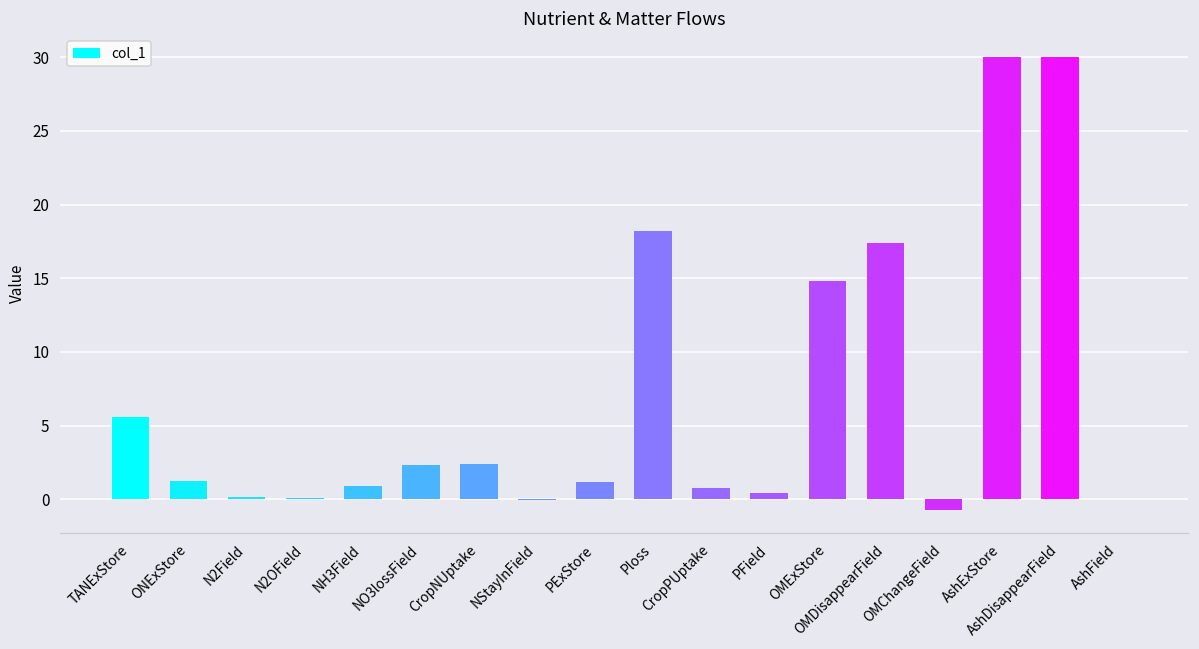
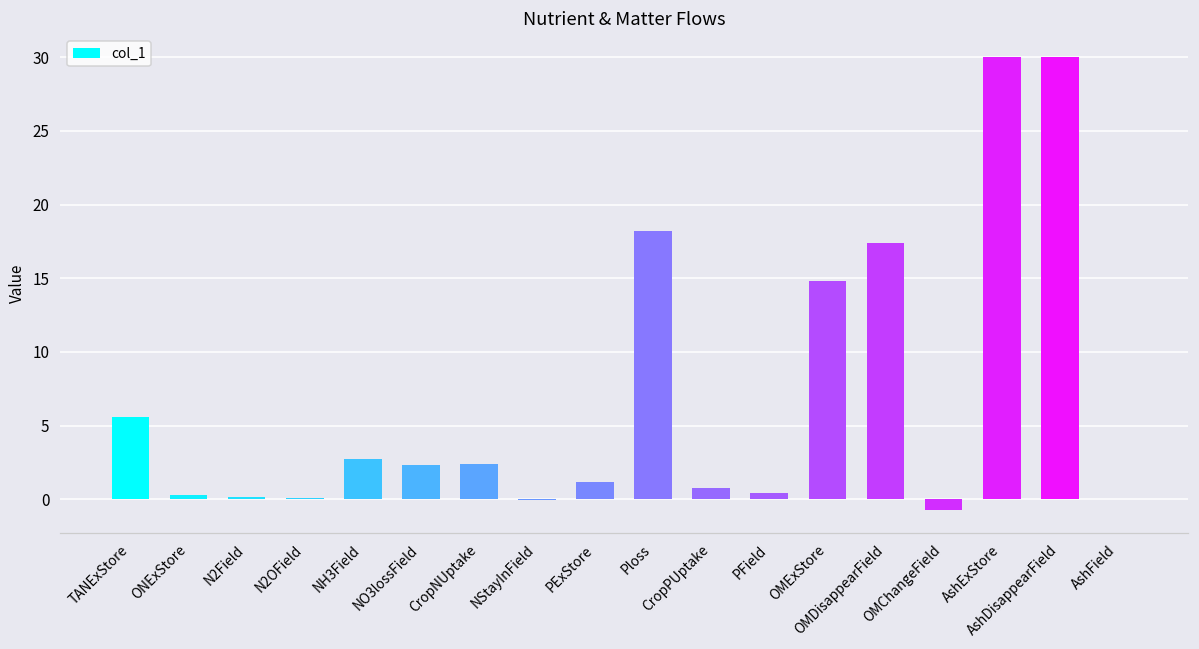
  {
    "TANExStore": 5.6,
-   "ONExStore": 1.3,
+   "ONExStore": 0.3,
    "N2Field": 0.2,
-   "NH3Field": 0.9,
+   "NH3Field": 2.8,
    "NO3lossField": 2.4,
    "CropNUptake": 2.4,
    "PExStore": 1.2,
    "Ploss": 18.2,
    "CropPUptake": 0.7,
    "PField": 0.4,
    "OMExStore": 14.8,
    "OMDisappearField": 17.4,
    "OMChangeField": -0.7,
    "AshExStore": 30.0,
    "AshDisappearField": 30.0,
    "AshField": 0.0
  }
